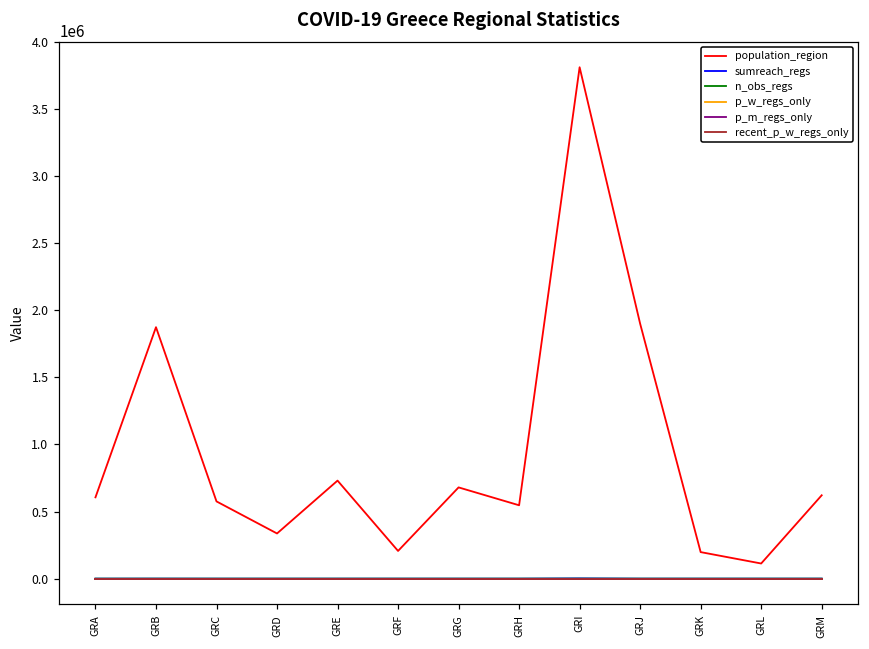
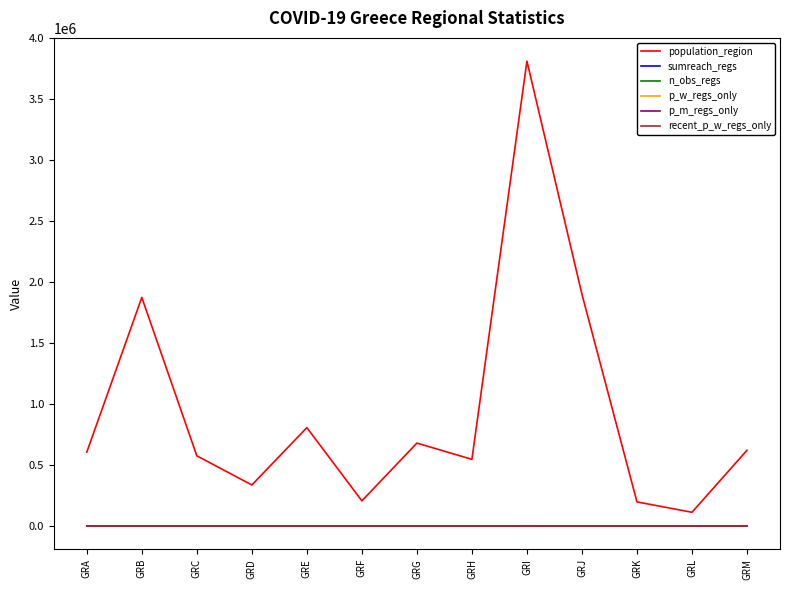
  {
    "population_region": {
      "GRA": 610000,
      "GRB": 1870000,
      "GRC": 580000,
      "GRD": 340000,
-     "GRE": 730000,
+     "GRE": 810000,
      "GRF": 210000,
      "GRG": 680000,
      "GRH": 550000,
      "GRI": 3810000,
      "GRJ": 1900000,
      "GRK": 200000,
      "GRL": 110000,
      "GRM": 620000
    },
    "recent_p_w_regs_only": {
      "GRA": 0,
      "GRB": 0,
      "GRC": 0,
      "GRD": 0,
      "GRE": 0,
      "GRF": 0,
      "GRG": 0,
      "GRH": 0,
      "GRI": 0,
      "GRJ": 0,
      "GRK": 0,
      "GRL": 0,
      "GRM": 0
    }
  }
